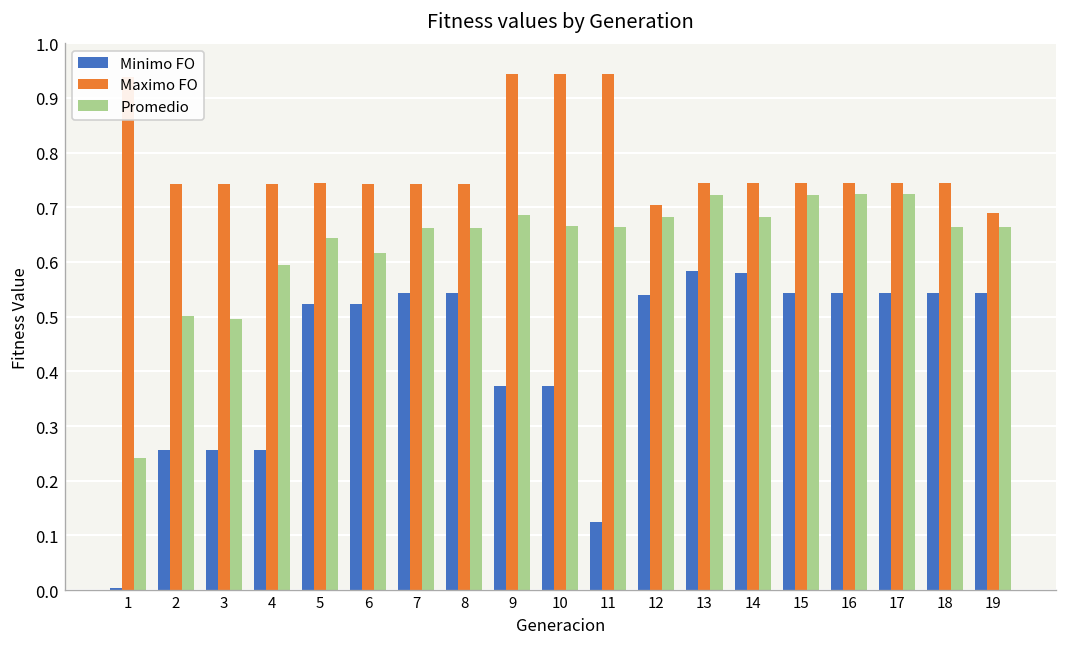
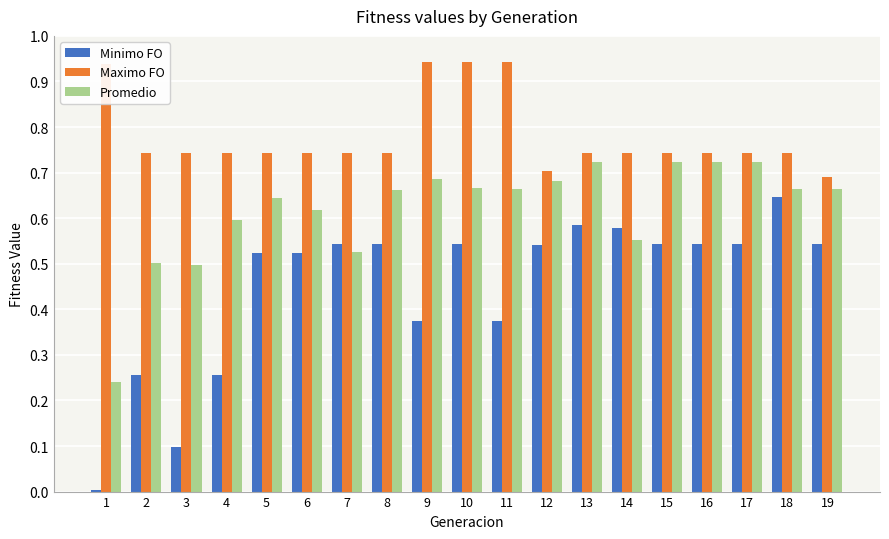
  {
    "Minimo FO": {
      "2": 0.26,
-     "3": 0.26,
+     "3": 0.10,
      "4": 0.26,
      "5": 0.52,
      "6": 0.52,
      "7": 0.54,
      "8": 0.54,
      "9": 0.37,
-     "10": 0.37,
-     "11": 0.12,
+     "10": 0.54,
+     "11": 0.37,
      "12": 0.54,
      "13": 0.58,
      "14": 0.58,
      "15": 0.54,
      "16": 0.54,
      "17": 0.54,
-     "18": 0.54,
+     "18": 0.65,
      "19": 0.54
    },
    "Maximo FO": {
      "2": 0.74,
      "3": 0.74,
      "4": 0.74,
      "5": 0.74,
      "6": 0.74,
      "7": 0.74,
      "8": 0.74,
      "9": 0.94,
      "10": 0.94,
      "11": 0.94,
      "12": 0.70,
      "13": 0.74,
      "14": 0.74,
      "15": 0.74,
      "16": 0.74,
      "17": 0.74,
      "18": 0.74,
      "19": 0.69
    },
    "Promedio": {
      "1": 0.24,
      "2": 0.50,
      "3": 0.50,
      "4": 0.59,
      "5": 0.64,
      "6": 0.62,
-     "7": 0.66,
+     "7": 0.53,
      "8": 0.66,
      "9": 0.69,
      "10": 0.67,
      "11": 0.66,
      "12": 0.68,
      "13": 0.72,
-     "14": 0.68,
+     "14": 0.55,
      "15": 0.72,
      "16": 0.72,
      "17": 0.72,
      "18": 0.66,
      "19": 0.66
    }
  }
